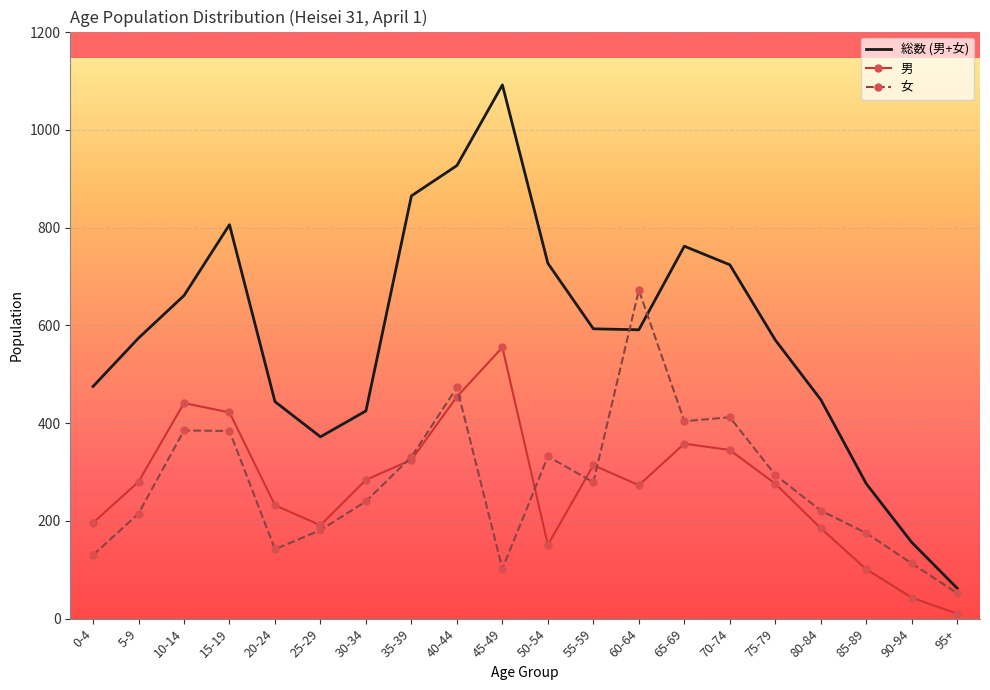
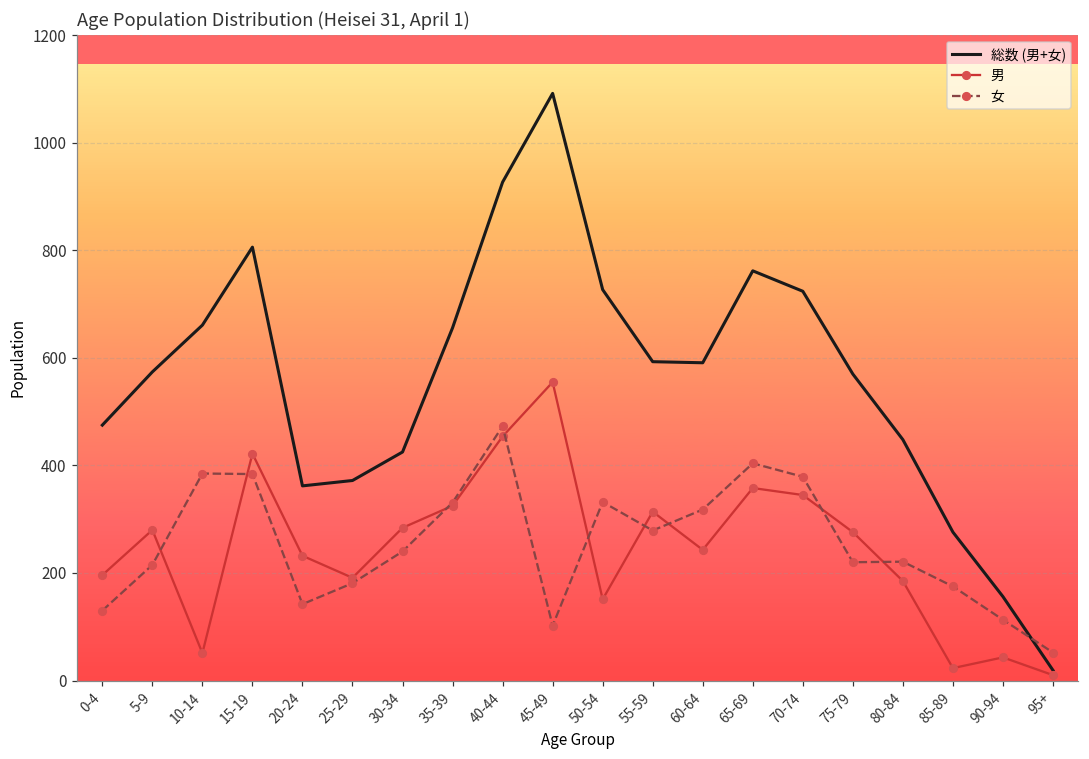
  {
    "総数 (男+女)": {
      "0-4": 480,
      "5-9": 570,
      "10-14": 660,
      "15-19": 810,
-     "20-24": 440,
+     "20-24": 360,
      "25-29": 370,
      "30-34": 430,
-     "35-39": 870,
+     "35-39": 660,
      "40-44": 930,
      "45-49": 1090,
      "50-54": 730,
      "55-59": 590,
      "60-64": 590,
      "65-69": 760,
      "70-74": 720,
      "75-79": 570,
      "80-84": 450,
      "85-89": 280,
      "90-94": 160,
-     "95+": 60
+     "95+": 20
    },
    "男": {
      "0-4": 200,
      "5-9": 280,
-     "10-14": 440,
+     "10-14": 50,
      "15-19": 420,
      "20-24": 230,
      "25-29": 190,
      "30-34": 280,
      "35-39": 330,
      "40-44": 450,
      "45-49": 560,
      "50-54": 150,
      "55-59": 310,
-     "60-64": 270,
+     "60-64": 240,
      "65-69": 360,
      "70-74": 350,
      "75-79": 280,
      "80-84": 190,
-     "85-89": 100,
+     "85-89": 20,
      "90-94": 40,
      "95+": 10
    },
    "女": {
      "0-4": 130,
      "5-9": 220,
      "10-14": 390,
      "15-19": 380,
      "20-24": 140,
      "25-29": 180,
      "30-34": 240,
      "35-39": 330,
      "40-44": 470,
      "45-49": 100,
      "50-54": 330,
      "55-59": 280,
-     "60-64": 670,
+     "60-64": 320,
      "65-69": 400,
-     "70-74": 410,
-     "75-79": 290,
+     "70-74": 380,
+     "75-79": 220,
      "80-84": 220,
      "85-89": 180,
      "90-94": 110,
      "95+": 50
    }
  }
